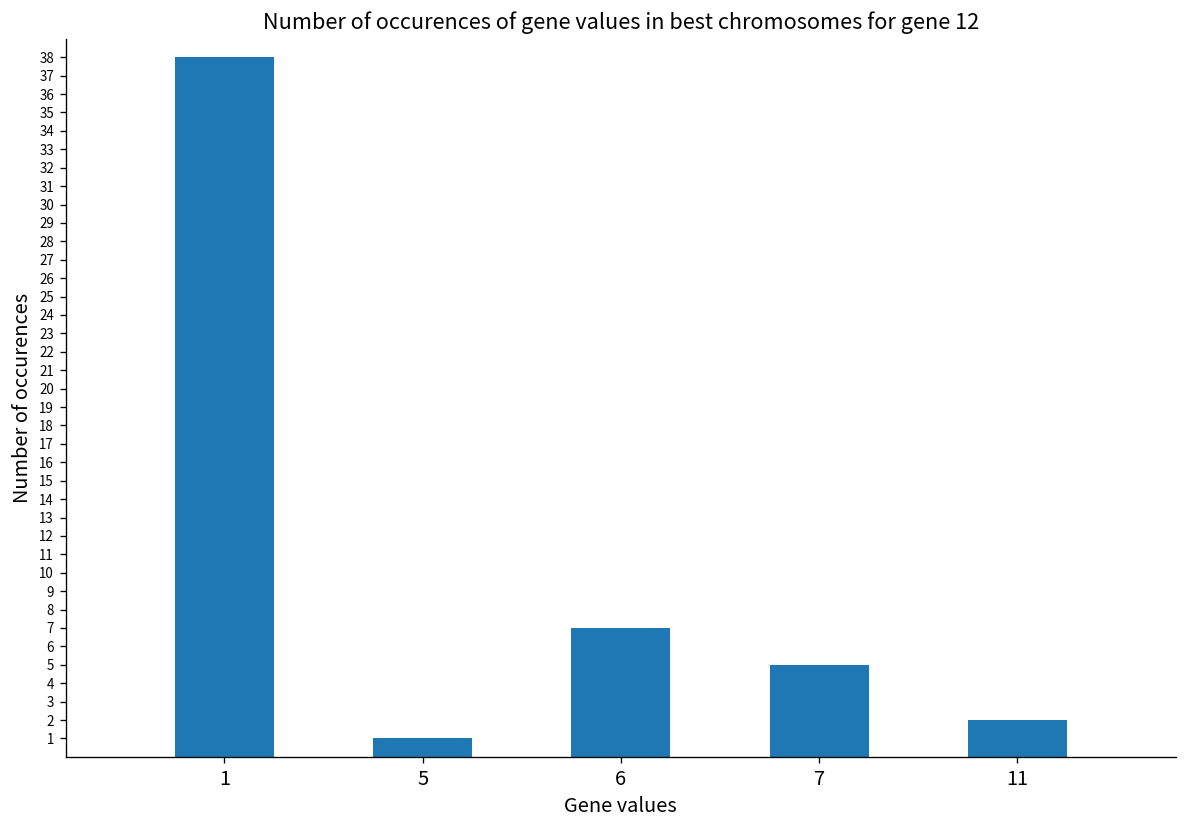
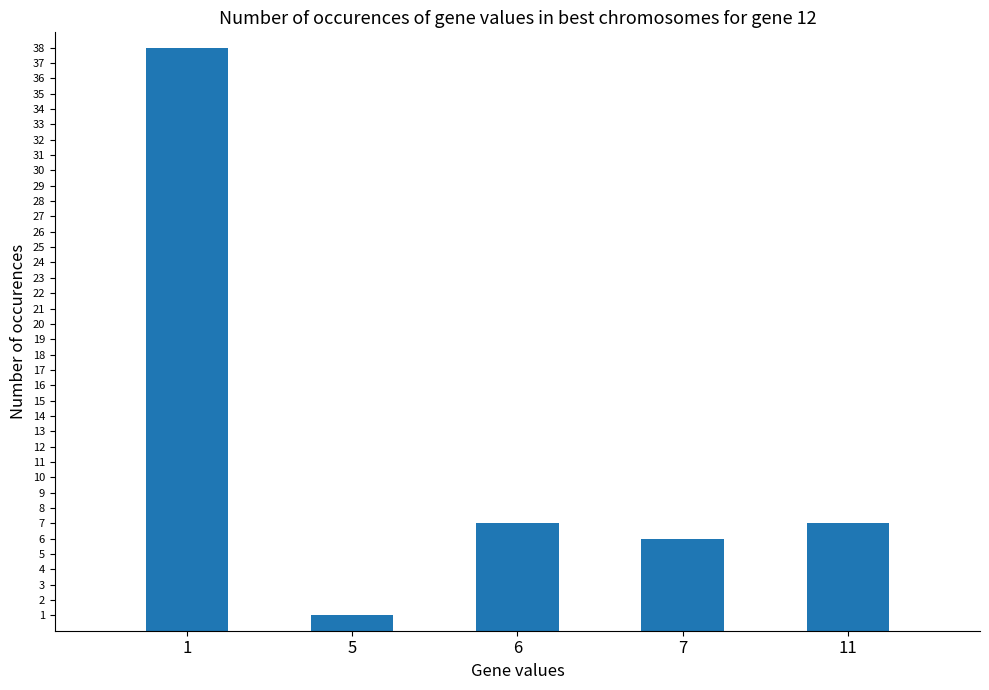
  {
    "1": 38,
    "5": 1,
    "6": 7,
-   "7": 5,
-   "11": 2
+   "7": 6,
+   "11": 7
  }
